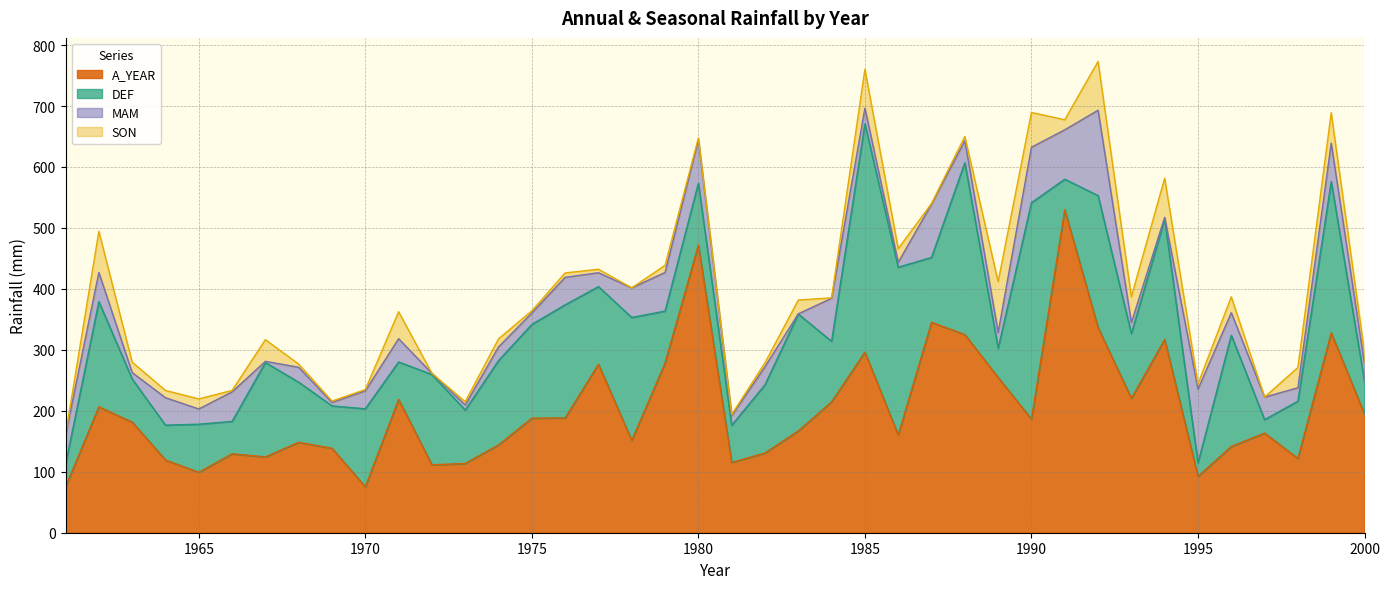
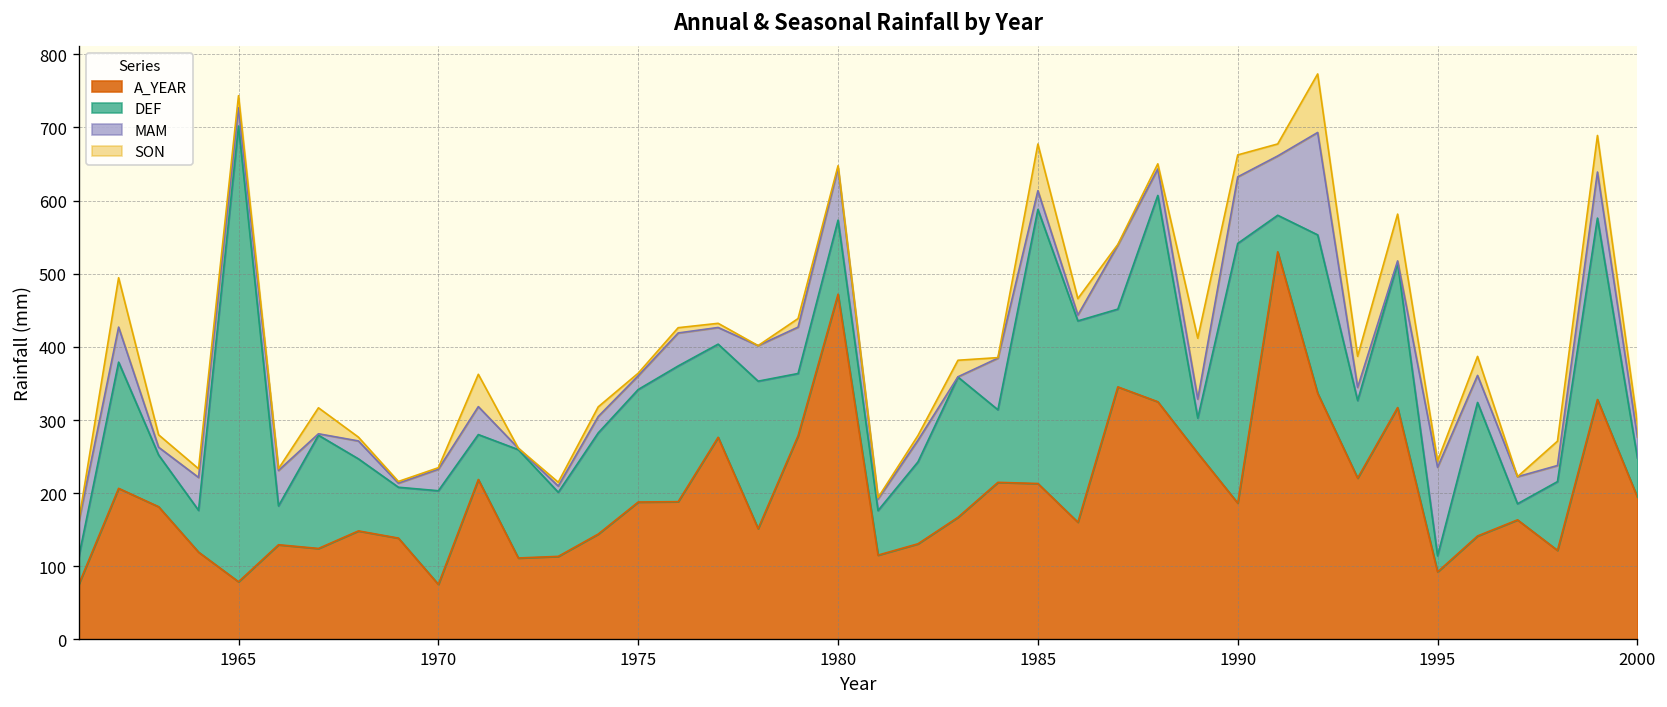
  {
    "A_YEAR": {
-     "1965": 100,
+     "1965": 80,
      "1970": 80,
      "1975": 190,
      "1980": 470,
-     "1985": 300,
+     "1985": 210,
      "1990": 190,
      "1995": 90,
      "2000": 190
    },
    "DEF": {
-     "1965": 80,
+     "1965": 620,
      "1970": 130,
      "1975": 150,
      "1980": 100,
      "1985": 370,
      "1990": 360,
      "1995": 20,
      "2000": 50
    },
    "MAM": {
      "1965": 30,
      "1985": 30,
      "1990": 90,
      "1995": 120,
      "2000": 30
    },
    "SON": {
      "1965": 20,
      "1985": 60,
-     "1990": 60,
+     "1990": 30,
      "1995": 10,
      "2000": 20
    }
  }
